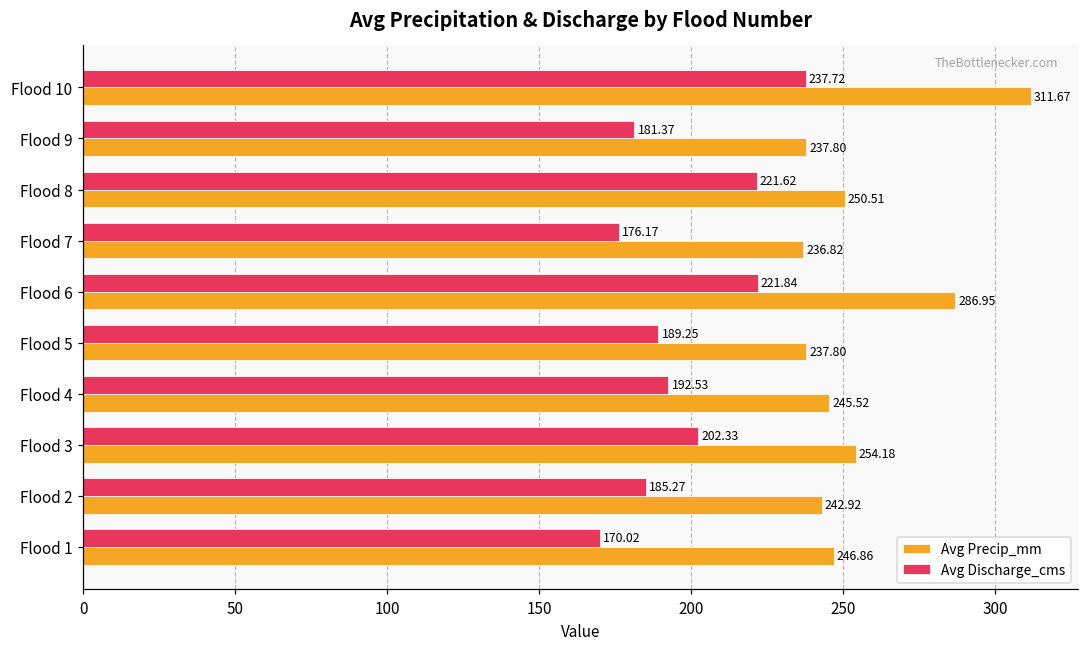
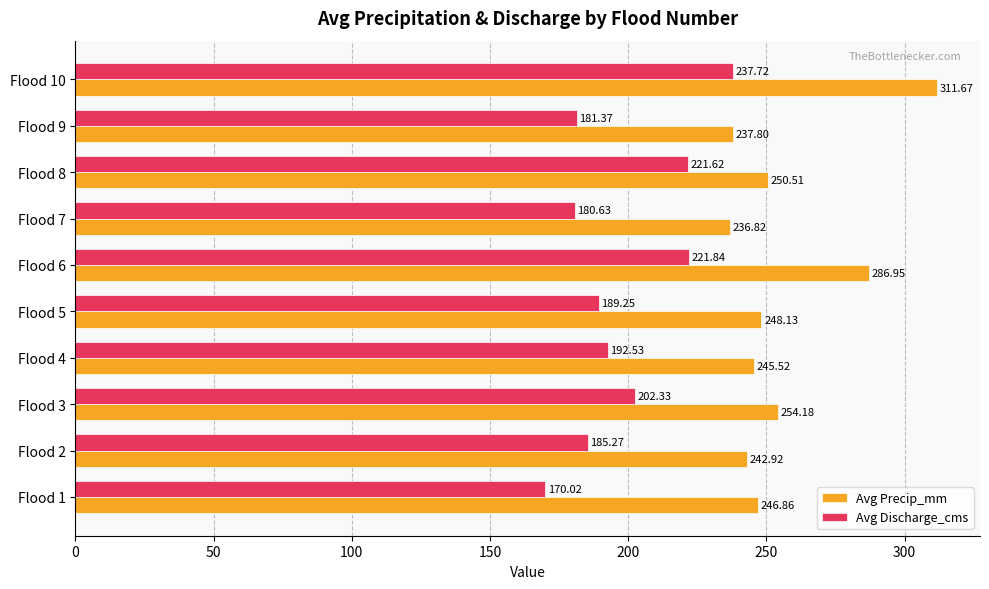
  {
    "Avg Precip_mm": {
      "Flood 10": 311.67,
      "Flood 9": 237.80,
      "Flood 8": 250.51,
      "Flood 7": 236.82,
      "Flood 6": 286.95,
-     "Flood 5": 237.80,
+     "Flood 5": 248.13,
      "Flood 4": 245.52,
      "Flood 3": 254.18,
      "Flood 2": 242.92,
      "Flood 1": 246.86
    },
    "Avg Discharge_cms": {
      "Flood 10": 237.72,
      "Flood 9": 181.37,
      "Flood 8": 221.62,
-     "Flood 7": 176.17,
+     "Flood 7": 180.63,
      "Flood 6": 221.84,
      "Flood 5": 189.25,
      "Flood 4": 192.53,
      "Flood 3": 202.33,
      "Flood 2": 185.27,
      "Flood 1": 170.02
    }
  }
